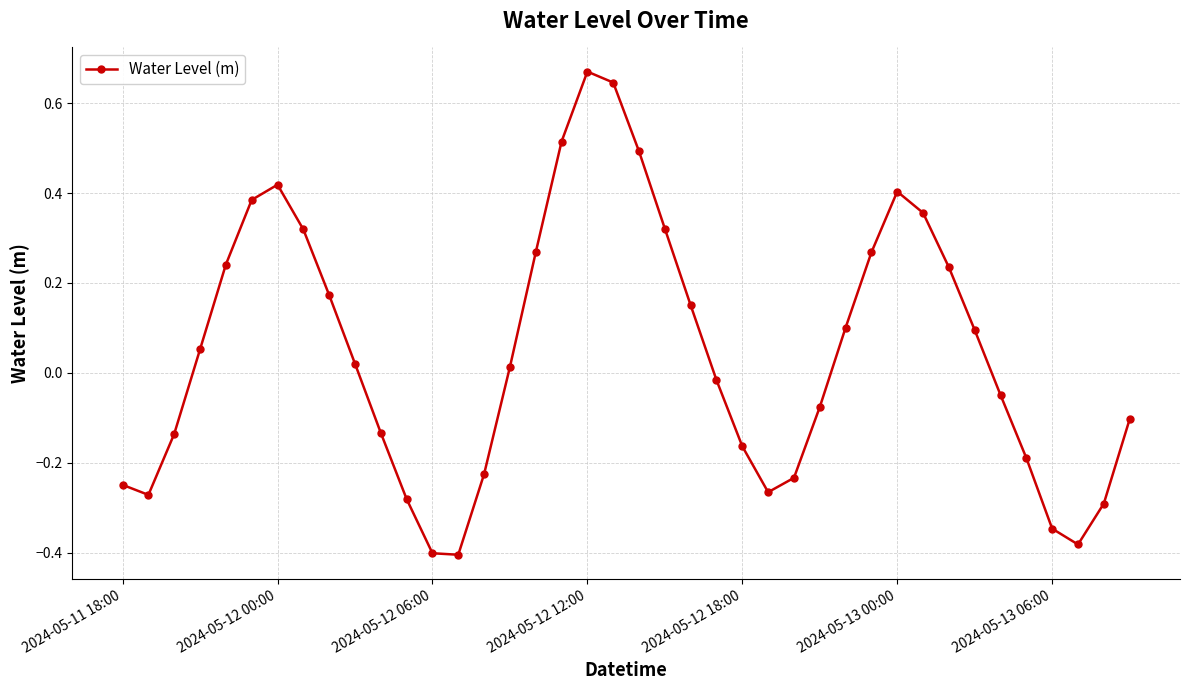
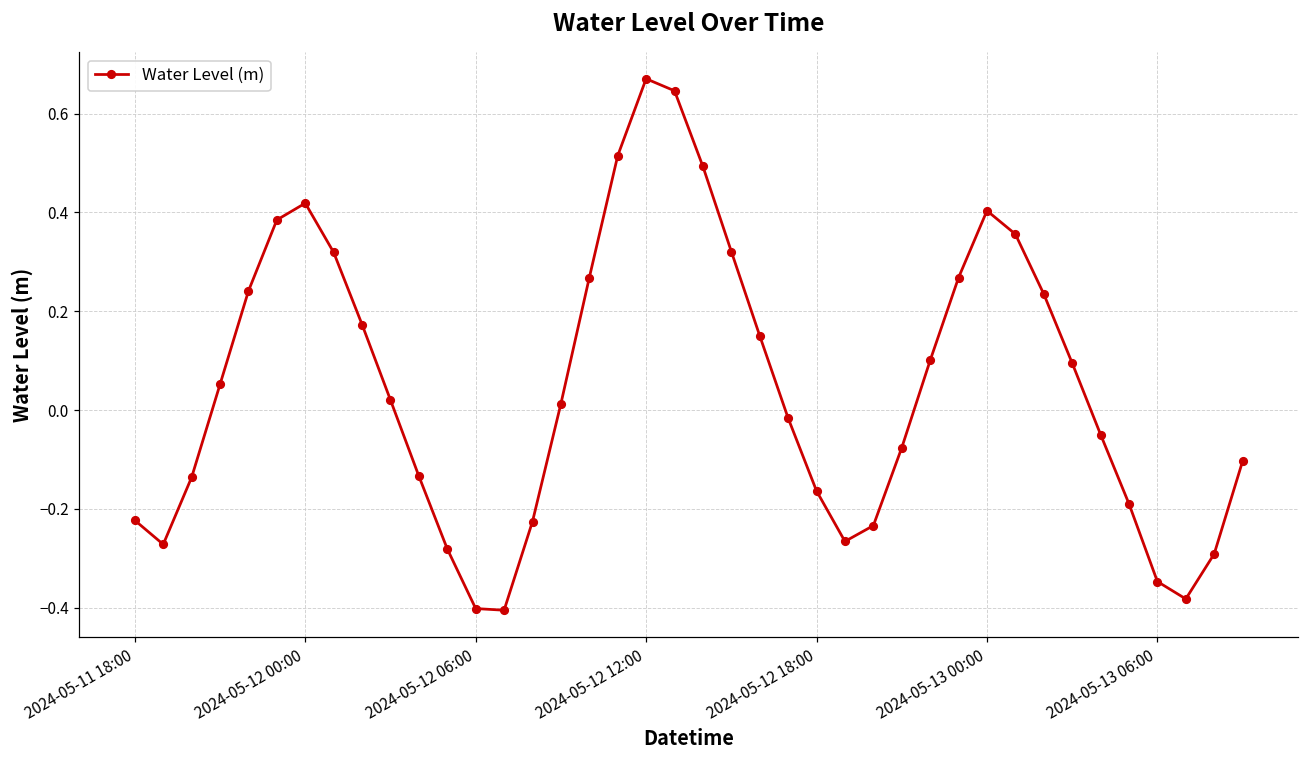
  {
-   "2024-05-11 18:00": -0.25,
+   "2024-05-11 18:00": -0.22,
    "2024-05-12 00:00": 0.42,
    "2024-05-12 06:00": -0.40,
    "2024-05-12 12:00": 0.67,
    "2024-05-12 18:00": -0.16,
    "2024-05-13 00:00": 0.40,
    "2024-05-13 06:00": -0.35
  }
